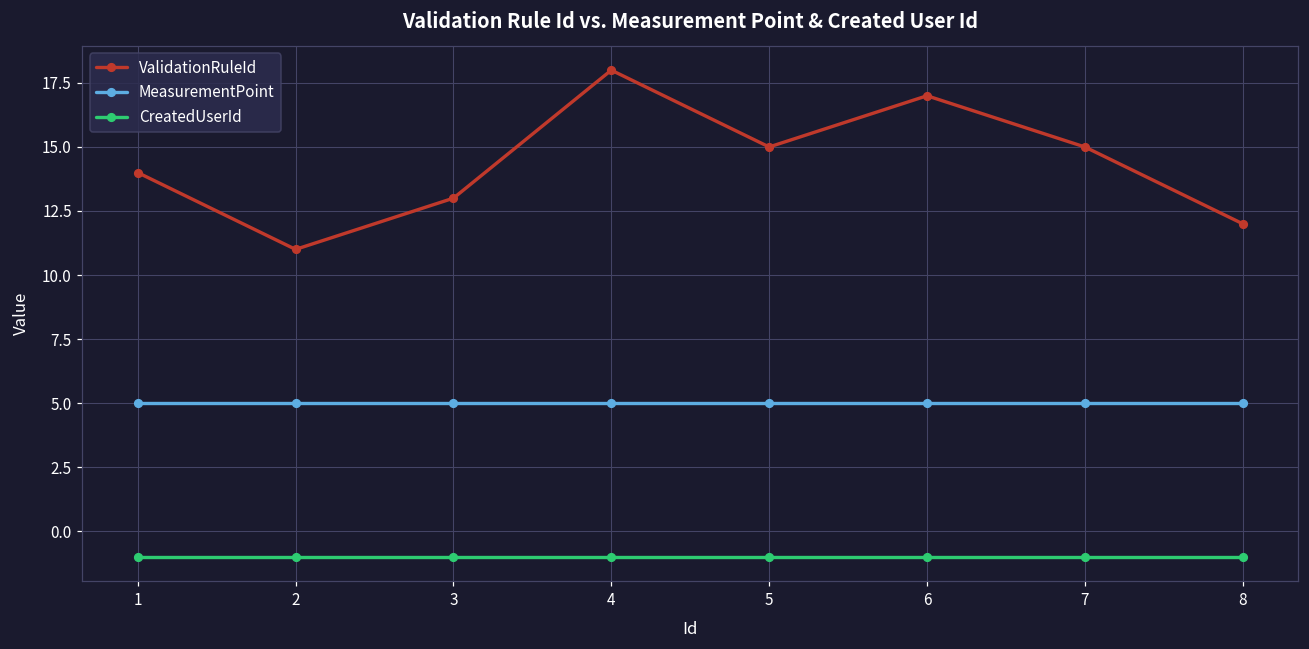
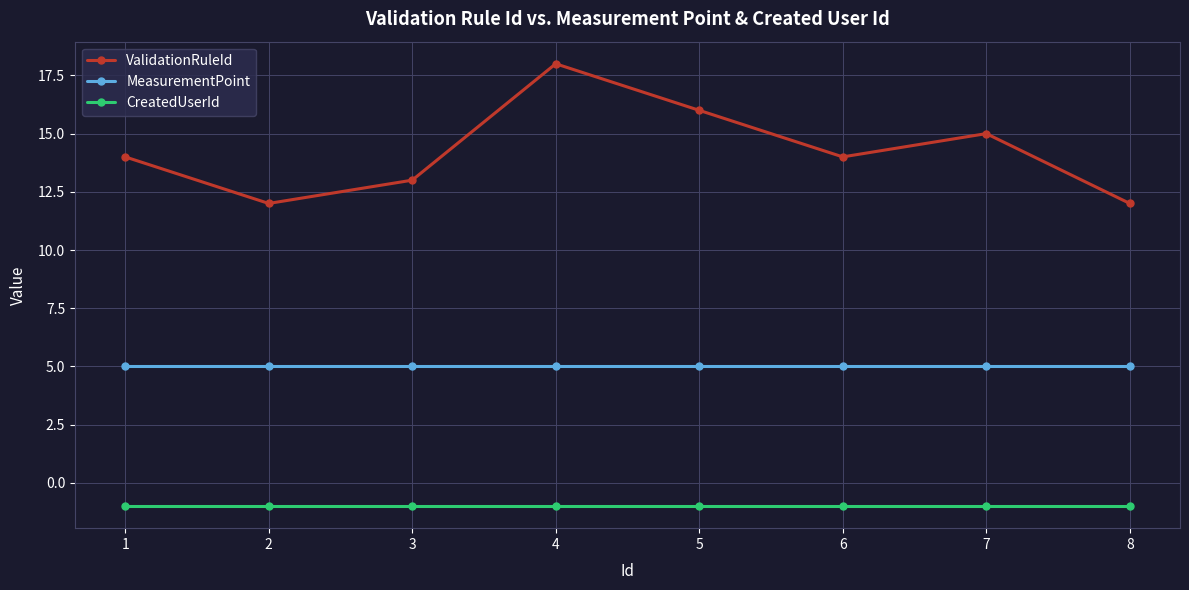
  {
    "ValidationRuleId": {
      "1": 14,
-     "2": 11,
+     "2": 12,
      "3": 13,
      "4": 18,
-     "5": 15,
-     "6": 17,
+     "5": 16,
+     "6": 14,
      "7": 15,
      "8": 12
    },
    "MeasurementPoint": {
      "1": 5,
      "2": 5,
      "3": 5,
      "4": 5,
      "5": 5,
      "6": 5,
      "7": 5,
      "8": 5
    },
    "CreatedUserId": {
      "1": -1,
      "2": -1,
      "3": -1,
      "4": -1,
      "5": -1,
      "6": -1,
      "7": -1,
      "8": -1
    }
  }
